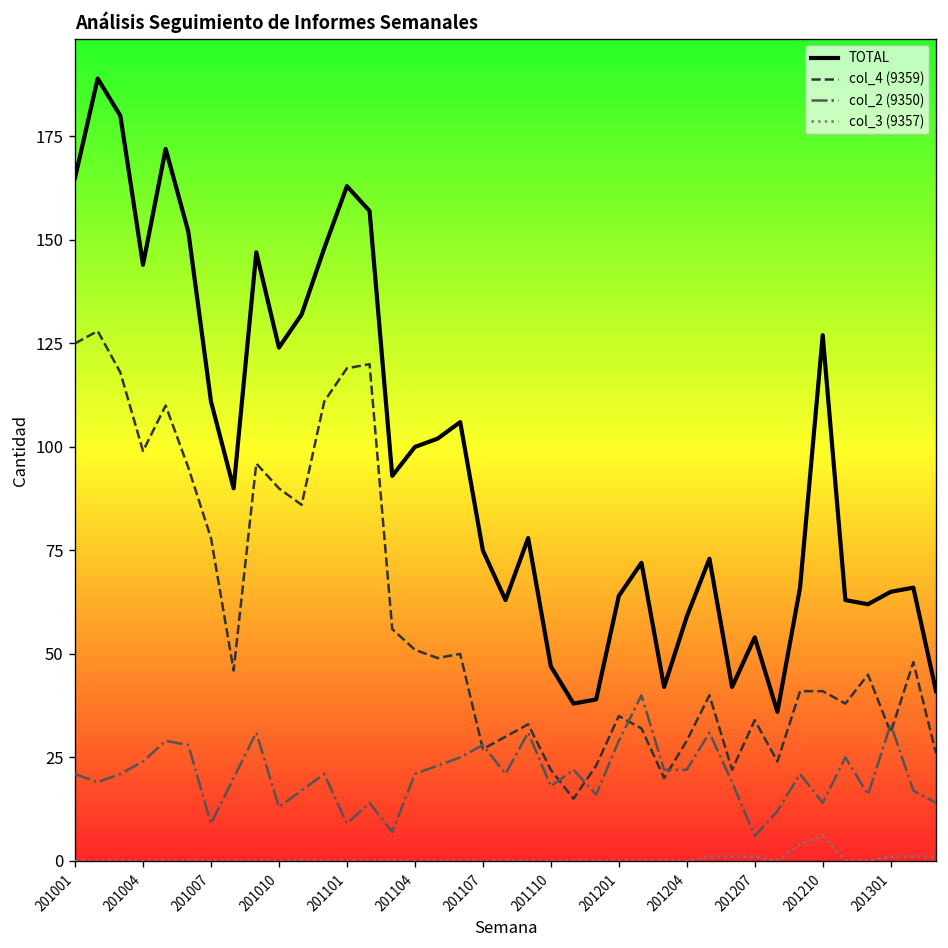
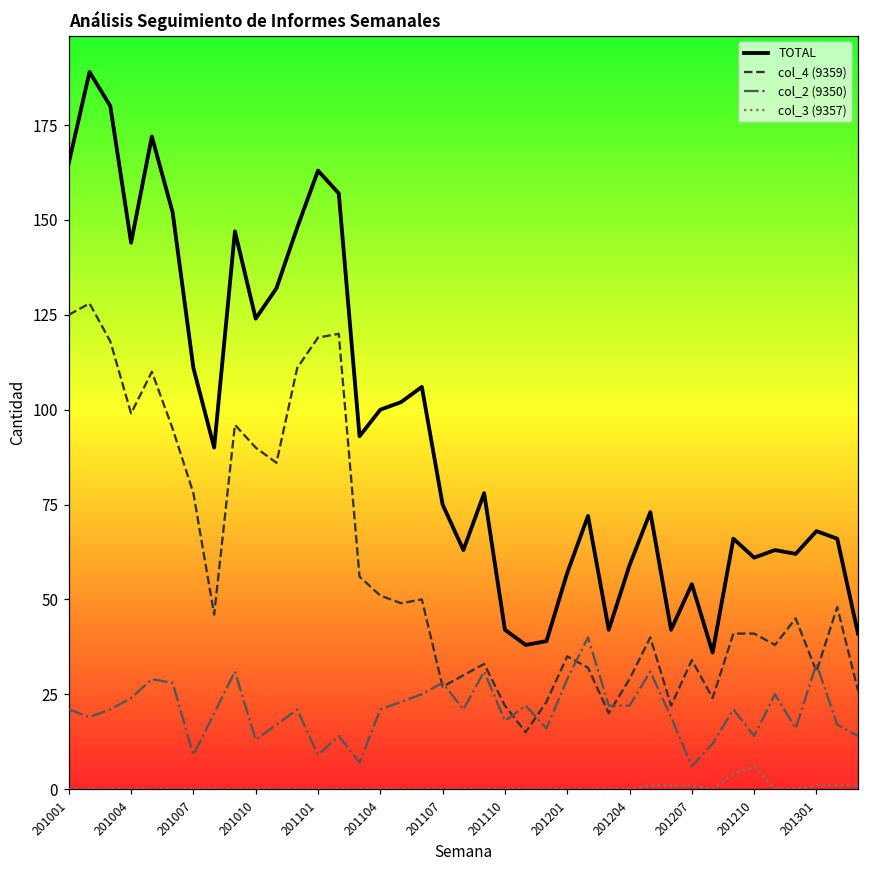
  {
    "TOTAL": {
      "201001": 165,
      "201004": 144,
      "201007": 111,
      "201010": 124,
      "201101": 163,
      "201104": 100,
      "201107": 75,
-     "201110": 47,
-     "201201": 64,
+     "201110": 42,
+     "201201": 57,
      "201204": 59,
      "201207": 54,
-     "201210": 127,
-     "201301": 65
+     "201210": 61,
+     "201301": 68
    }
  }
